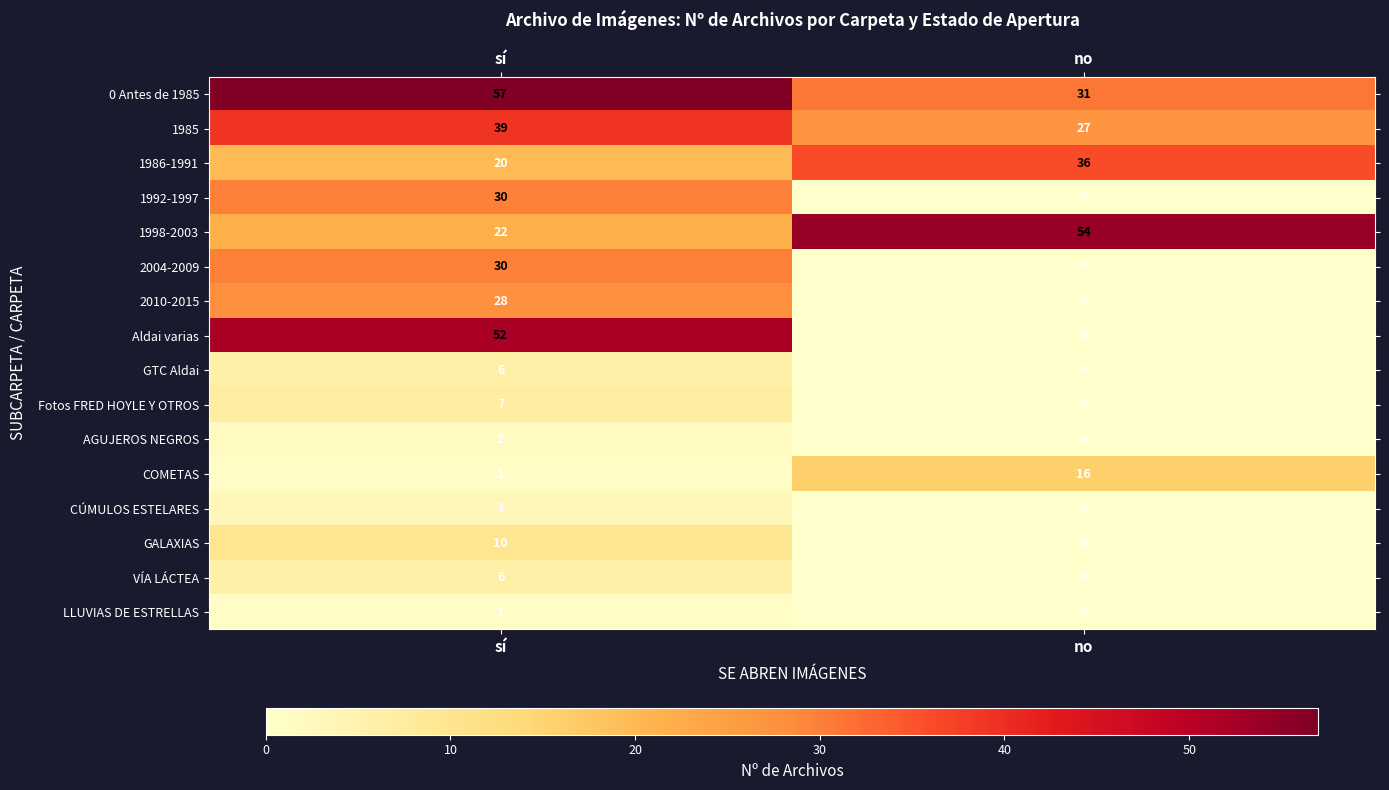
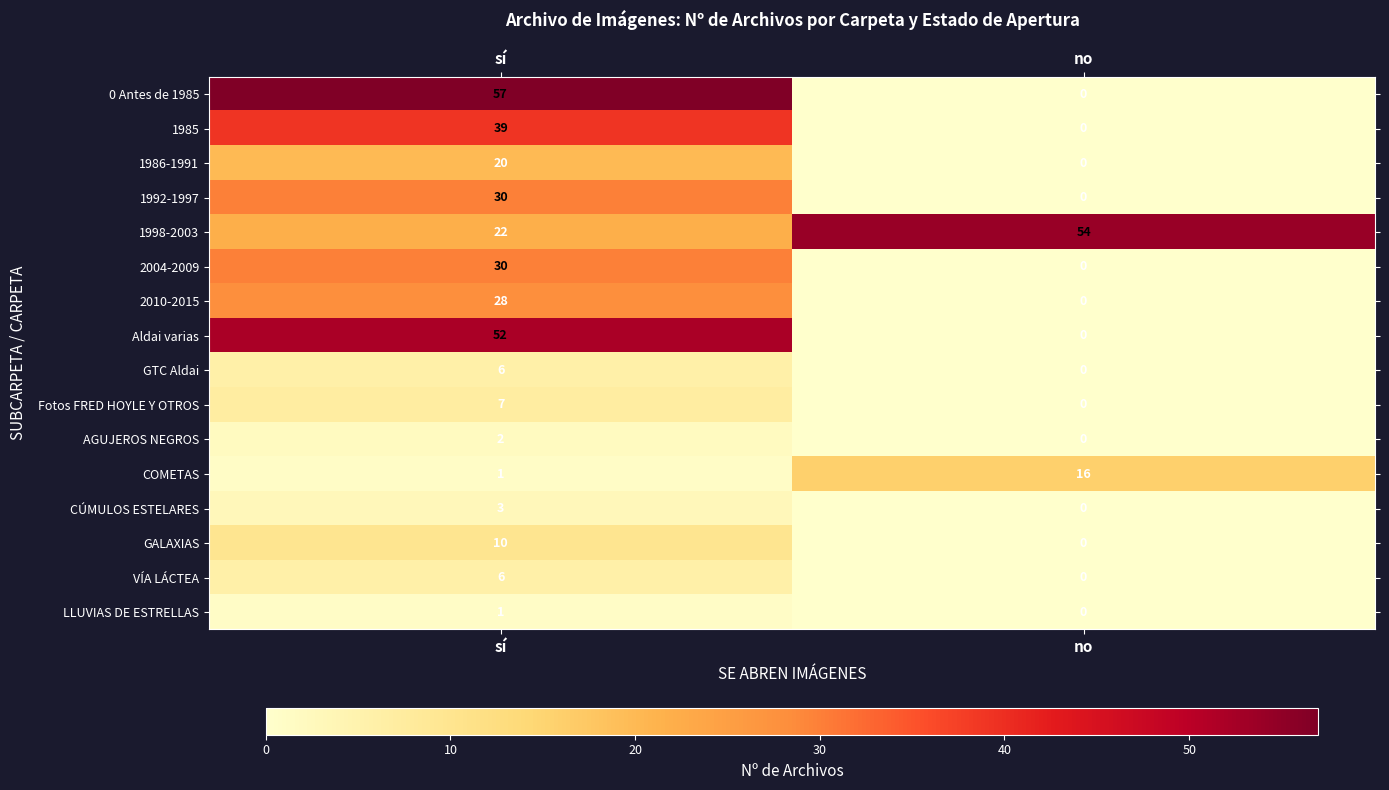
  {
    "0 Antes de 1985": {
      "sí": 57,
-     "no": 31
+     "no": 0
    },
    "1985": {
      "sí": 39,
-     "no": 27
+     "no": 0
    },
    "1986-1991": {
      "sí": 20,
-     "no": 36
+     "no": 0
    },
    "1992-1997": {
      "sí": 30,
      "no": 0
    },
    "1998-2003": {
      "sí": 22,
      "no": 54
    },
    "2004-2009": {
      "sí": 30,
      "no": 0
    },
    "2010-2015": {
      "sí": 28,
      "no": 0
    },
    "Aldai varias": {
      "sí": 52,
      "no": 0
    },
    "GTC Aldai": {
      "sí": 6,
      "no": 0
    },
    "Fotos FRED HOYLE Y OTROS": {
      "sí": 7,
      "no": 0
    },
    "AGUJEROS NEGROS": {
      "sí": 2,
      "no": 0
    },
    "COMETAS": {
      "sí": 1,
      "no": 16
    },
    "CÚMULOS ESTELARES": {
      "sí": 3,
      "no": 0
    },
    "GALAXIAS": {
      "sí": 10,
      "no": 0
    },
    "VÍA LÁCTEA": {
      "sí": 6,
      "no": 0
    },
    "LLUVIAS DE ESTRELLAS": {
      "sí": 1,
      "no": 0
    }
  }
